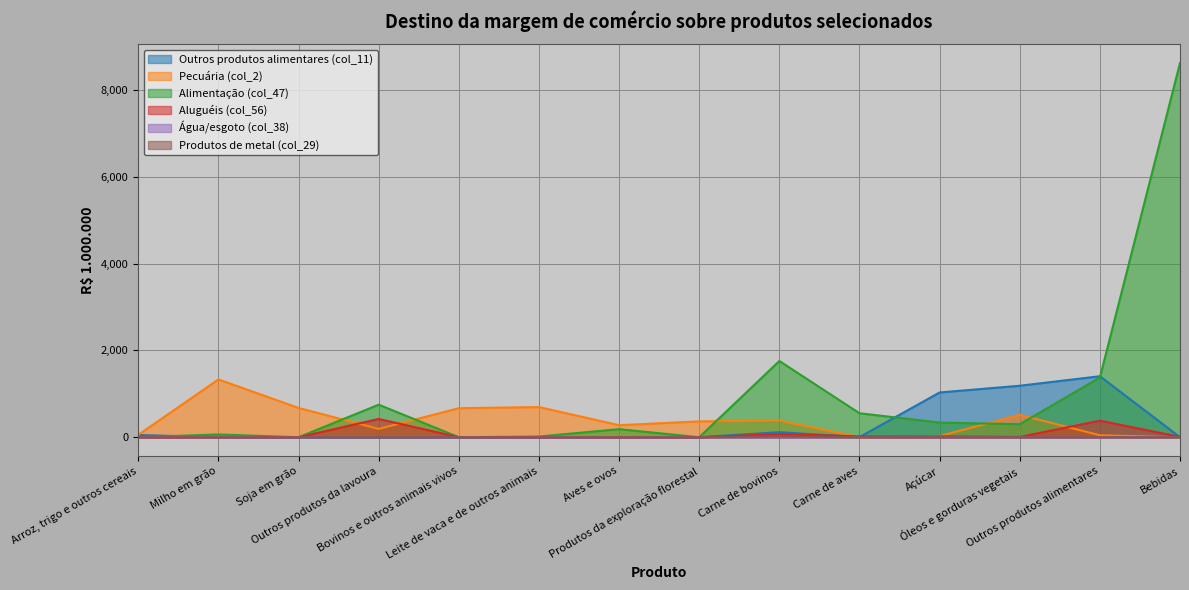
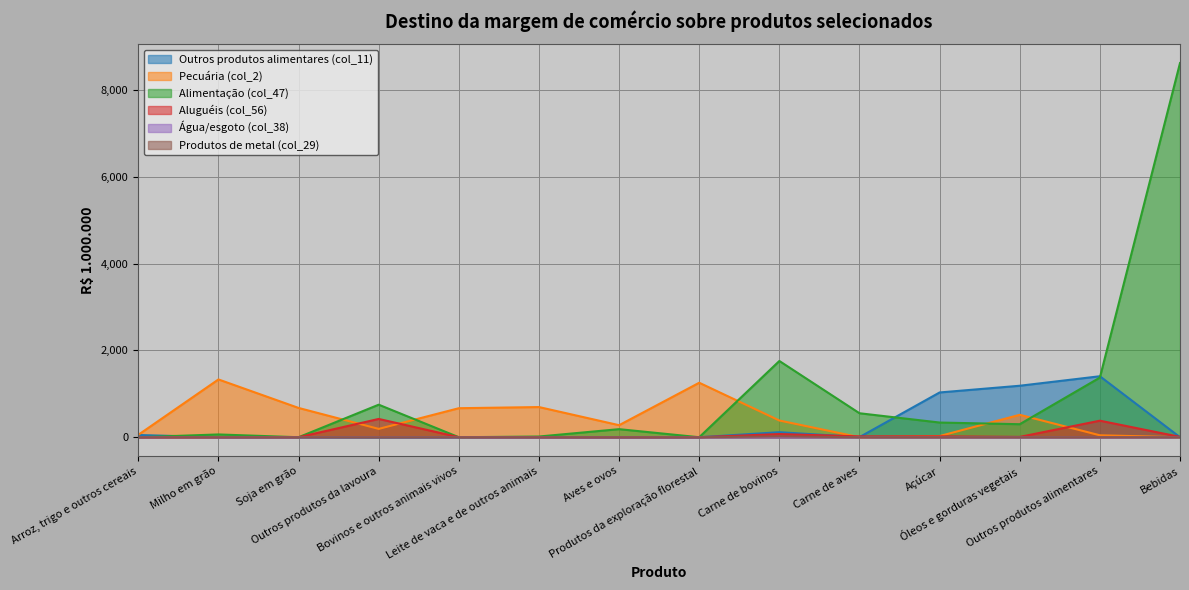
  {
    "Outros produtos alimentares (col_11)": {
      "Açúcar": "1,000",
      "Óleos e gorduras vegetais": "1,200"
    },
    "Pecuária (col_2)": {
      "Milho em grão": "1,300",
      "Soja em grão": "700",
      "Outros produtos da lavoura": "200",
      "Bovinos e outros animais vivos": "700",
      "Leite de vaca e de outros animais": "700",
      "Aves e ovos": "300",
-     "Produtos da exploração florestal": "400",
+     "Produtos da exploração florestal": "1,300",
      "Carne de bovinos": "400",
      "Óleos e gorduras vegetais": "500"
    },
    "Alimentação (col_47)": {
      "Milho em grão": "100",
      "Outros produtos da lavoura": "700",
      "Aves e ovos": "200",
      "Carne de bovinos": "1,800",
      "Carne de aves": "600",
      "Açúcar": "300",
      "Óleos e gorduras vegetais": "300",
      "Bebidas": "8,600"
    },
    "Aluguéis (col_56)": {
      "Outros produtos da lavoura": "400",
      "Outros produtos alimentares": "400"
    }
  }
